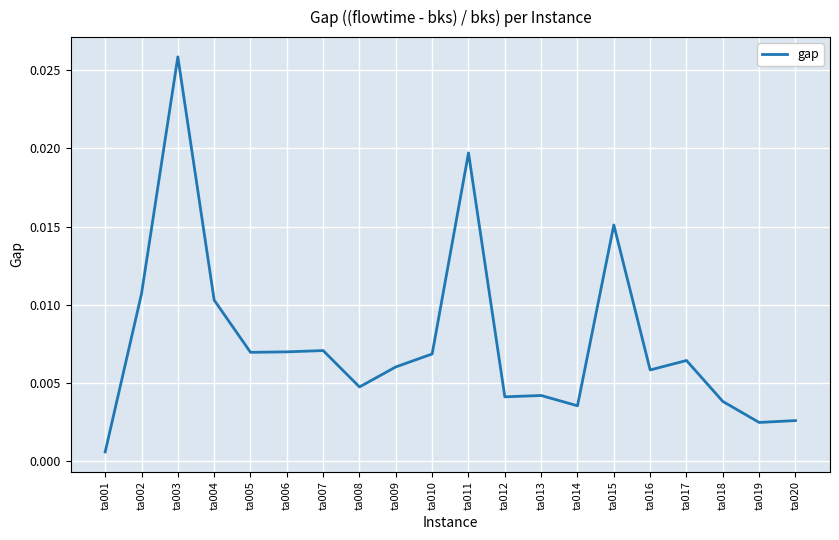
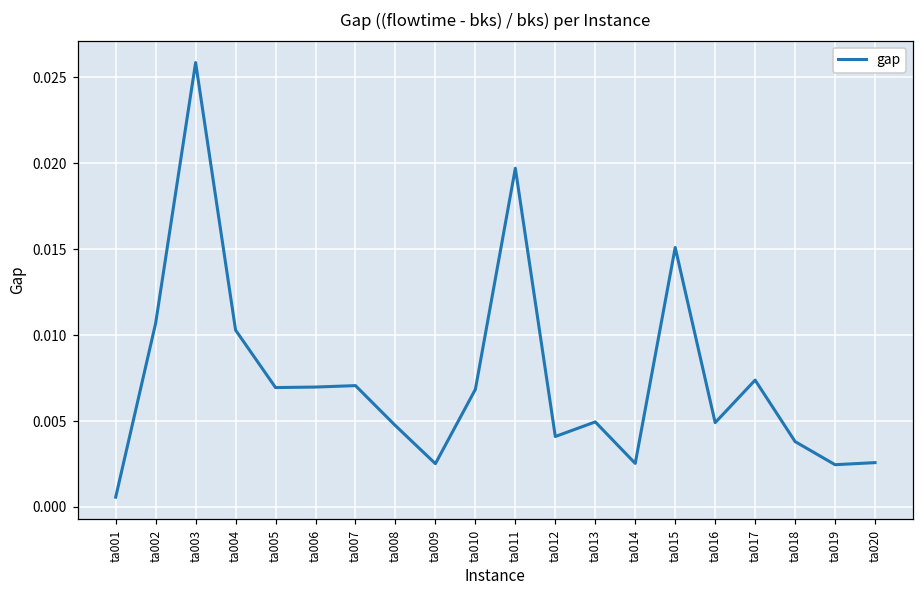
  {
    "ta001": 0.0006,
    "ta002": 0.0107,
    "ta003": 0.0259,
    "ta004": 0.0103,
    "ta005": 0.0069,
    "ta006": 0.0070,
    "ta007": 0.0071,
    "ta008": 0.0047,
-   "ta009": 0.0060,
+   "ta009": 0.0025,
    "ta010": 0.0068,
    "ta011": 0.0197,
    "ta012": 0.0041,
-   "ta013": 0.0042,
-   "ta014": 0.0035,
+   "ta013": 0.0049,
+   "ta014": 0.0025,
    "ta015": 0.0151,
-   "ta016": 0.0058,
-   "ta017": 0.0064,
+   "ta016": 0.0049,
+   "ta017": 0.0074,
    "ta018": 0.0038,
    "ta019": 0.0025,
    "ta020": 0.0026
  }
